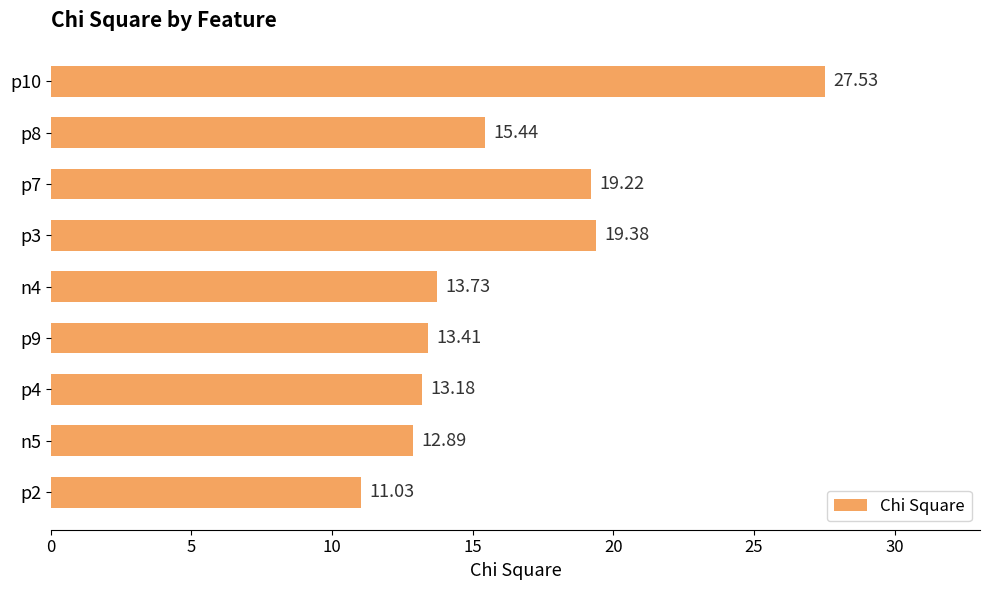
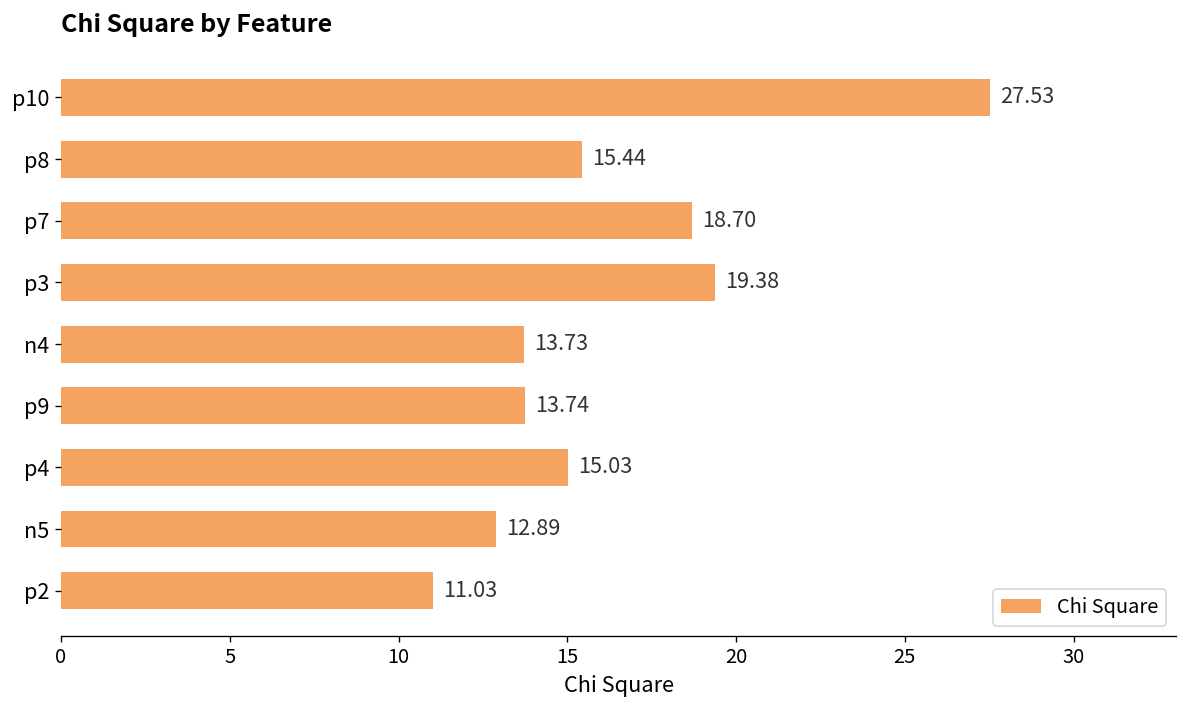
  {
    "p10": 27.53,
    "p8": 15.44,
-   "p7": 19.22,
+   "p7": 18.70,
    "p3": 19.38,
    "n4": 13.73,
-   "p9": 13.41,
-   "p4": 13.18,
+   "p9": 13.74,
+   "p4": 15.03,
    "n5": 12.89,
    "p2": 11.03
  }
